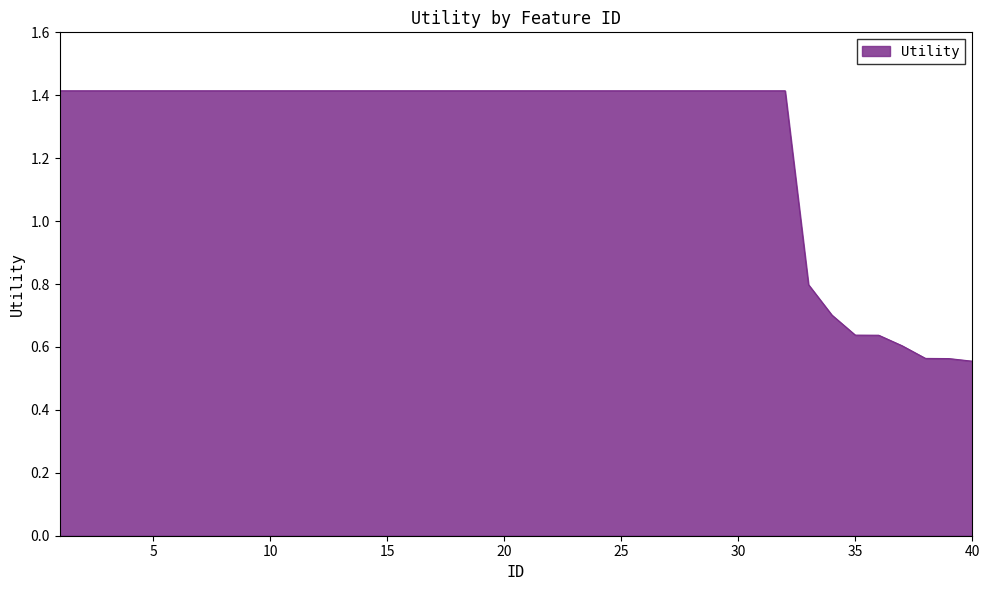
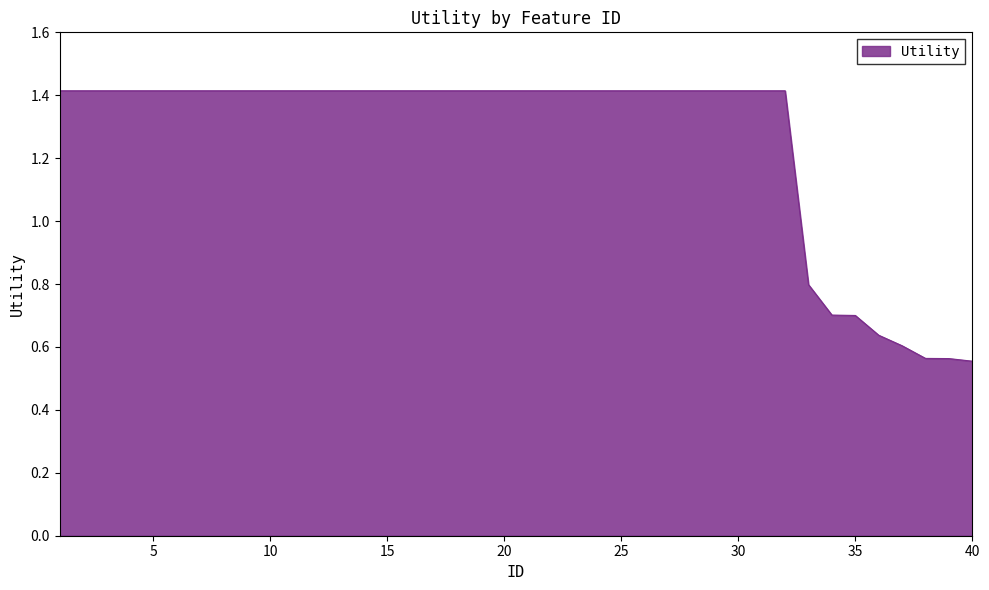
  {
    "5": 1.41,
    "10": 1.41,
    "15": 1.41,
    "20": 1.41,
    "25": 1.41,
    "30": 1.41,
-   "35": 0.64,
+   "35": 0.70,
    "40": 0.55
  }
